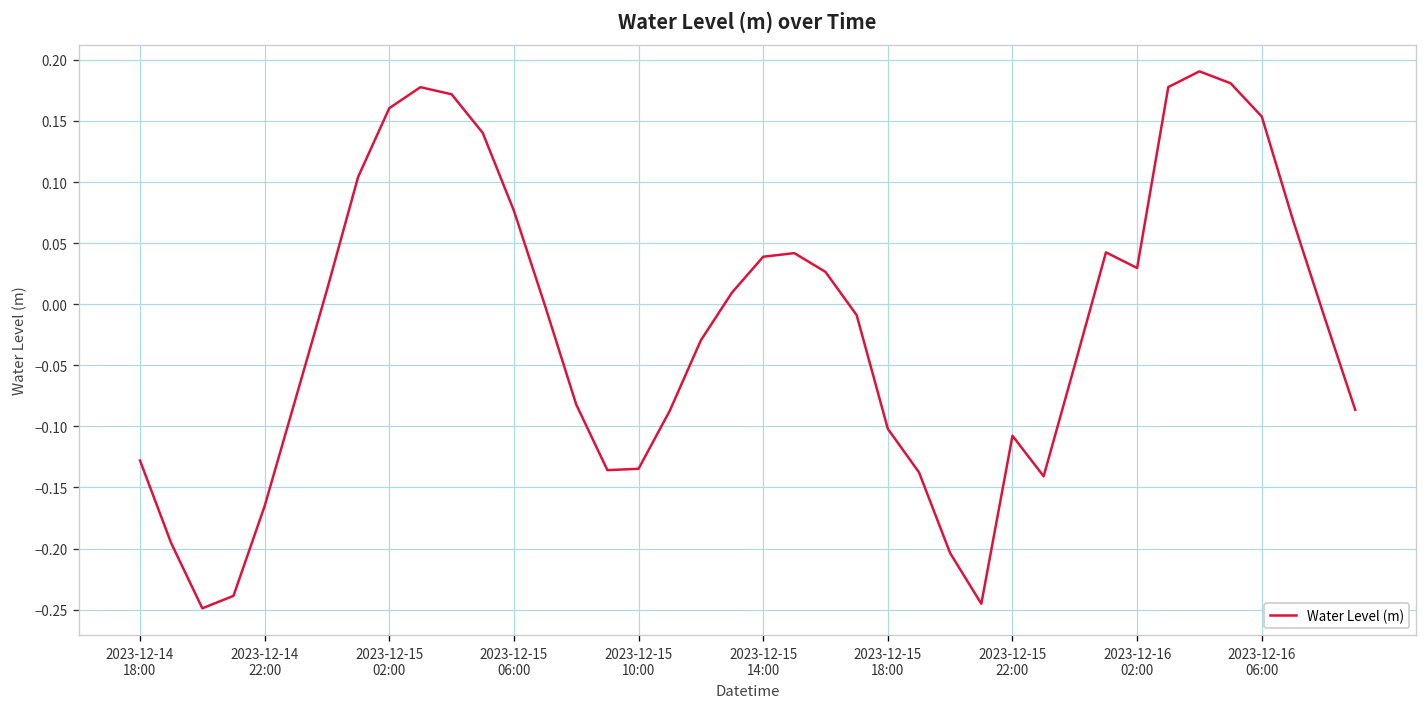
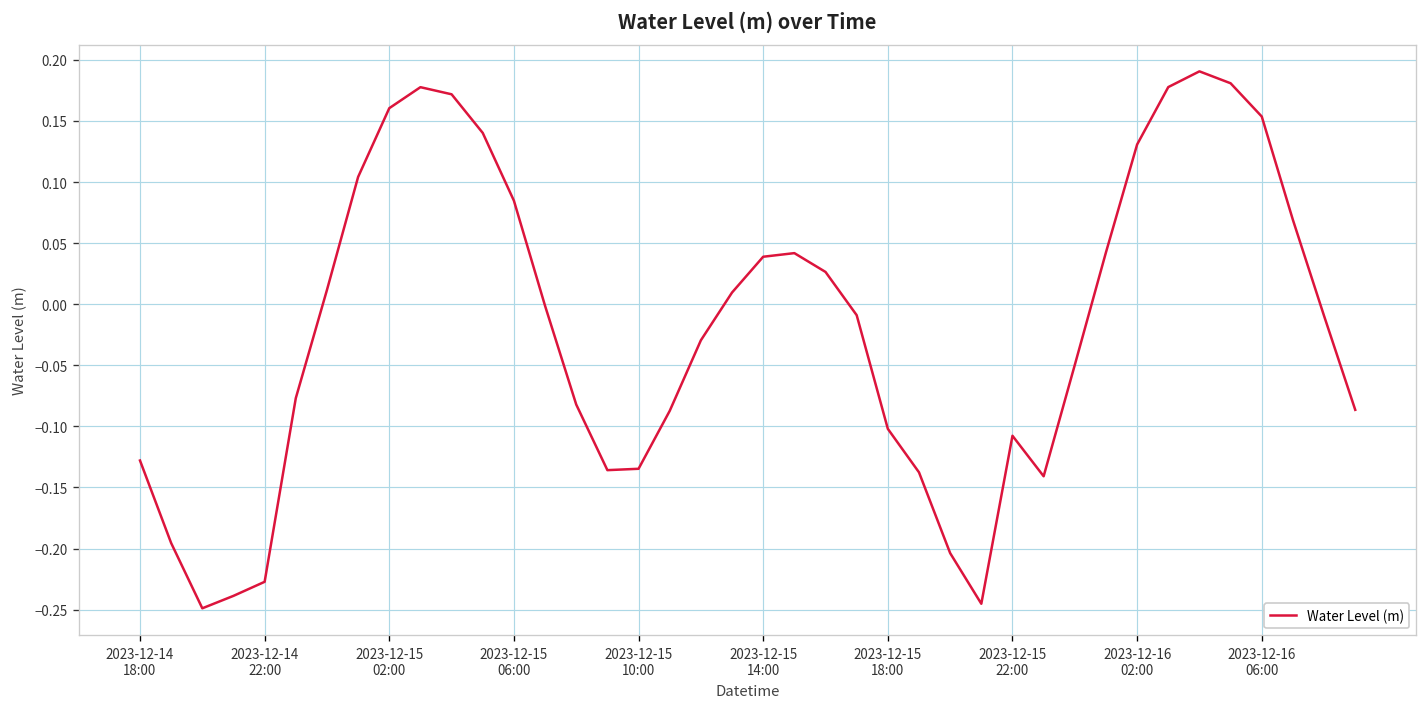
  {
    "2023-12-14 18:00": -0.128,
-   "2023-12-14 22:00": -0.165,
+   "2023-12-14 22:00": -0.227,
    "2023-12-15 02:00": 0.160,
-   "2023-12-15 06:00": 0.076,
+   "2023-12-15 06:00": 0.085,
    "2023-12-15 10:00": -0.135,
    "2023-12-15 14:00": 0.039,
    "2023-12-15 18:00": -0.102,
    "2023-12-15 22:00": -0.108,
-   "2023-12-16 02:00": 0.030,
+   "2023-12-16 02:00": 0.131,
    "2023-12-16 06:00": 0.154
  }
